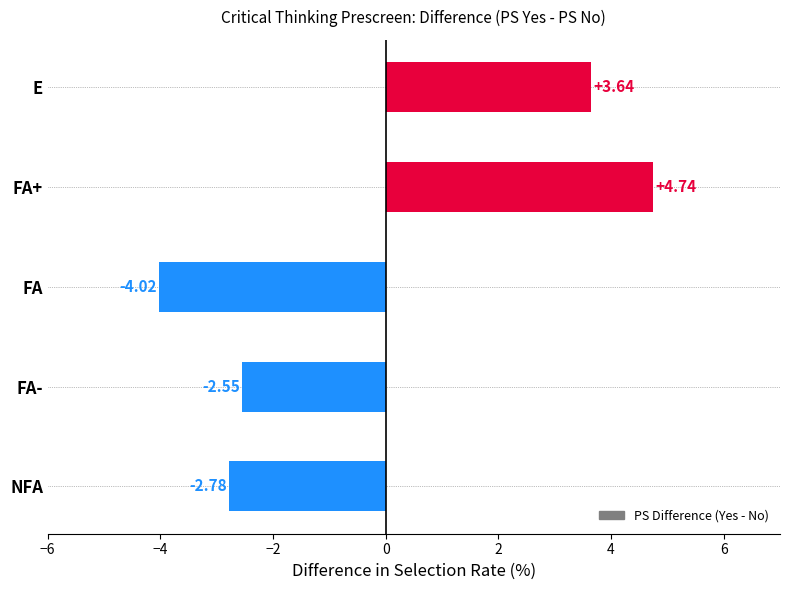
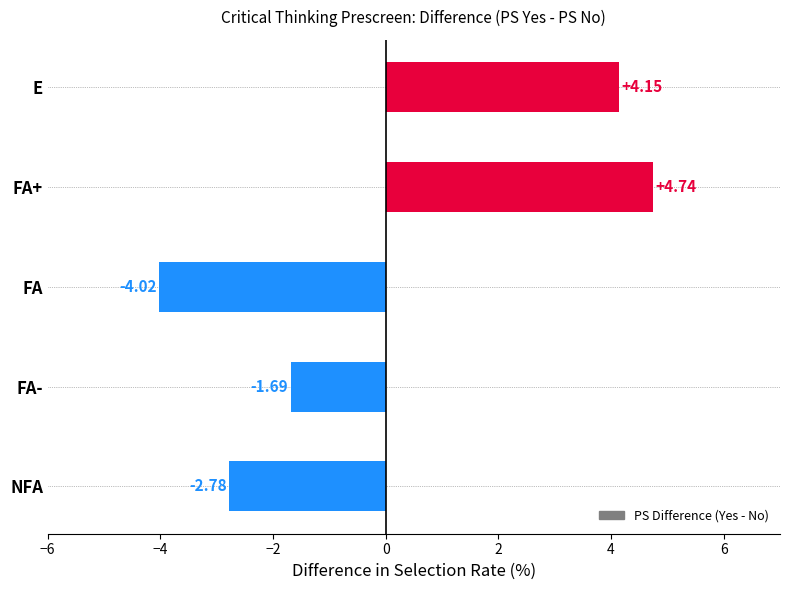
  {
-   "E": "+3.64",
+   "E": "+4.15",
    "FA+": "+4.74",
    "FA": "-4.02",
-   "FA-": "-2.55",
+   "FA-": "-1.69",
    "NFA": "-2.78"
  }
